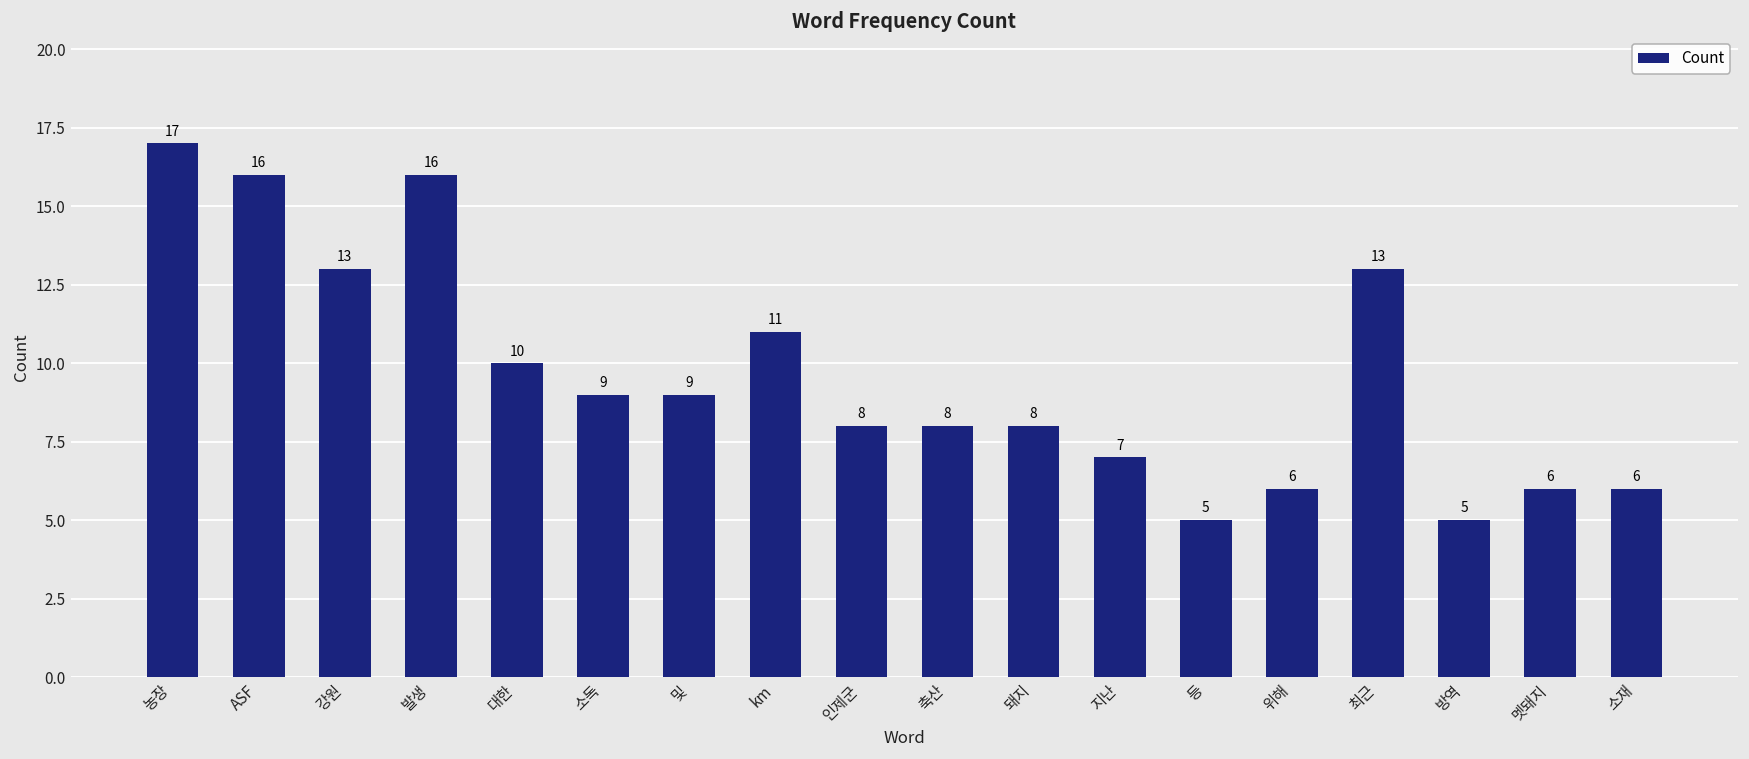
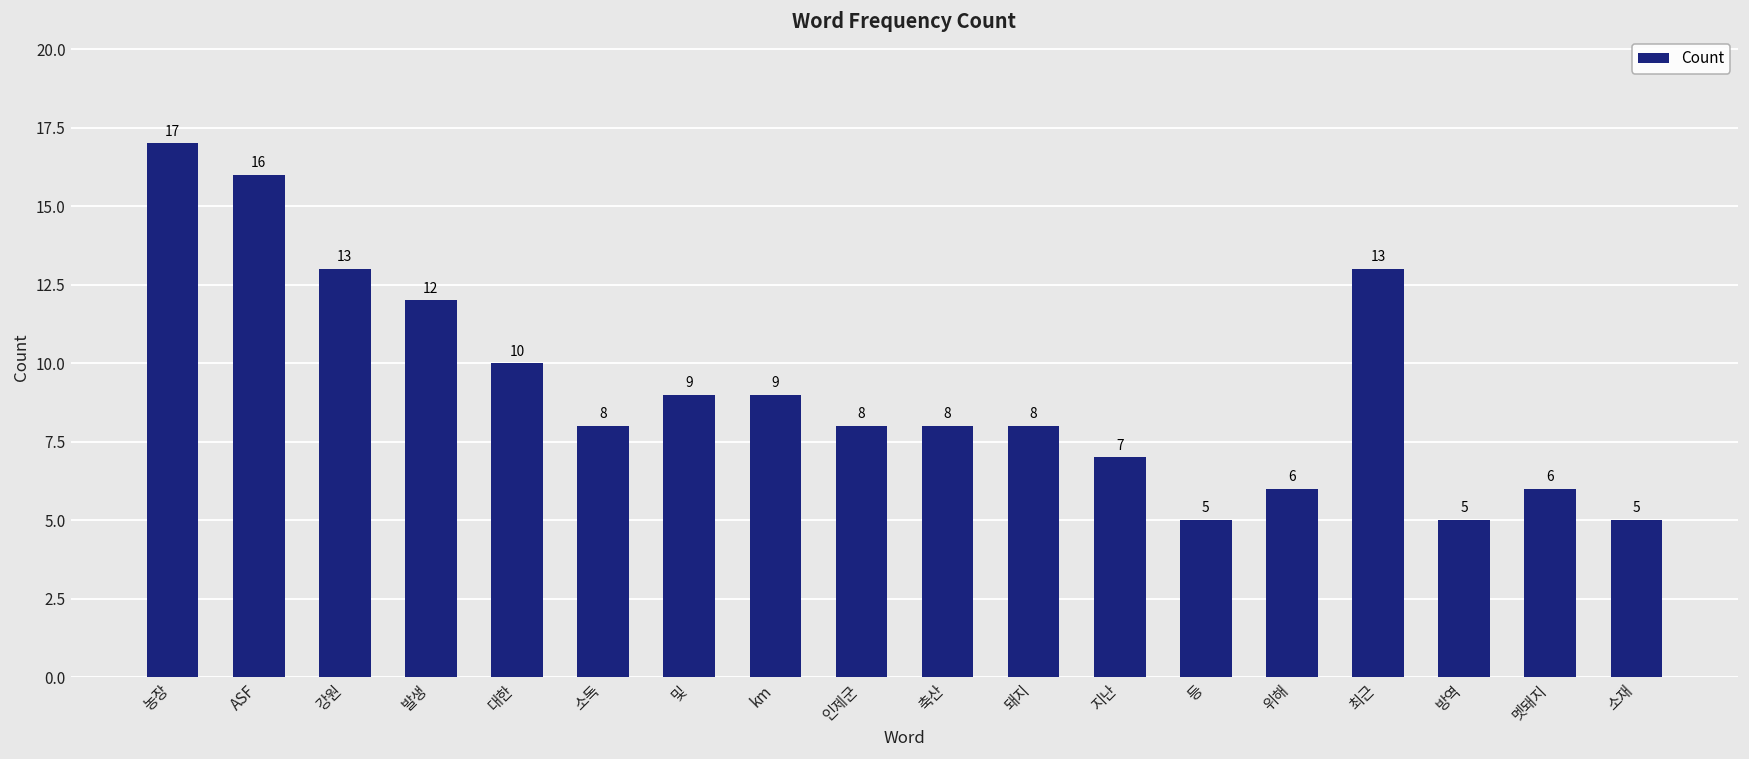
  {
    "농장": 17,
    "ASF": 16,
    "강원": 13,
-   "발생": 16,
+   "발생": 12,
    "대한": 10,
-   "소독": 9,
+   "소독": 8,
    "및": 9,
-   "km": 11,
+   "km": 9,
    "인제군": 8,
    "축산": 8,
    "돼지": 8,
    "지난": 7,
    "등": 5,
    "위해": 6,
    "최근": 13,
    "방역": 5,
    "멧돼지": 6,
-   "소재": 6
+   "소재": 5
  }
